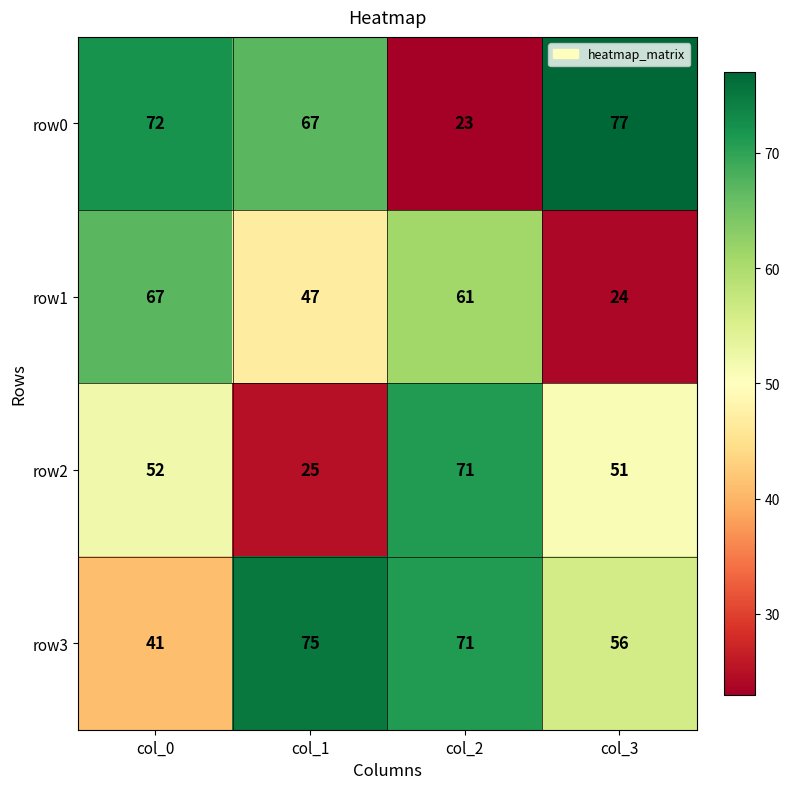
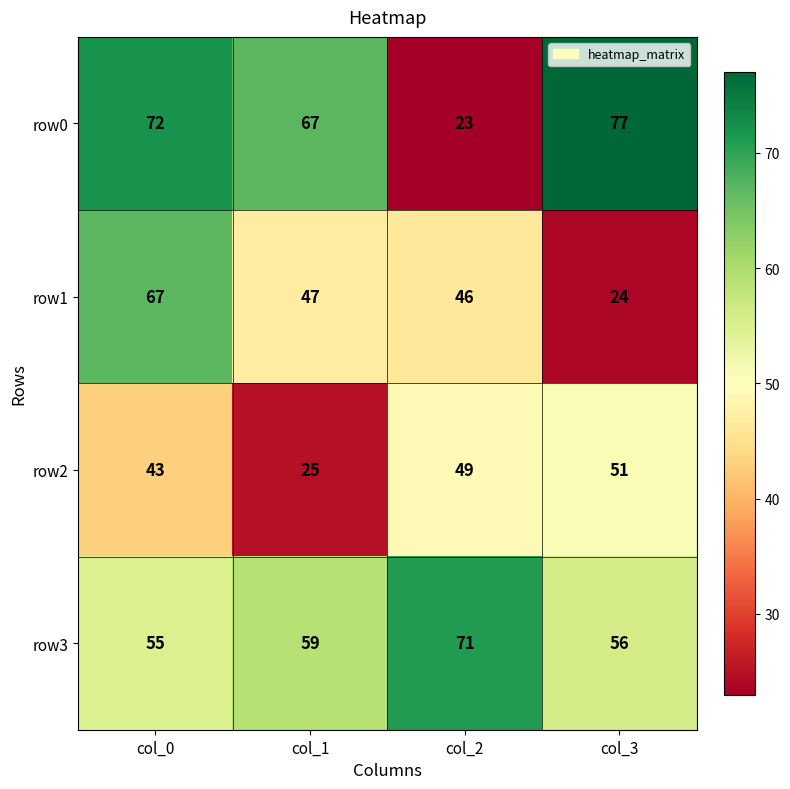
  {
    "row0": {
      "col_0": 72,
      "col_1": 67,
      "col_2": 23,
      "col_3": 77
    },
    "row1": {
      "col_0": 67,
      "col_1": 47,
-     "col_2": 61,
+     "col_2": 46,
      "col_3": 24
    },
    "row2": {
-     "col_0": 52,
+     "col_0": 43,
      "col_1": 25,
-     "col_2": 71,
+     "col_2": 49,
      "col_3": 51
    },
    "row3": {
-     "col_0": 41,
-     "col_1": 75,
+     "col_0": 55,
+     "col_1": 59,
      "col_2": 71,
      "col_3": 56
    }
  }
